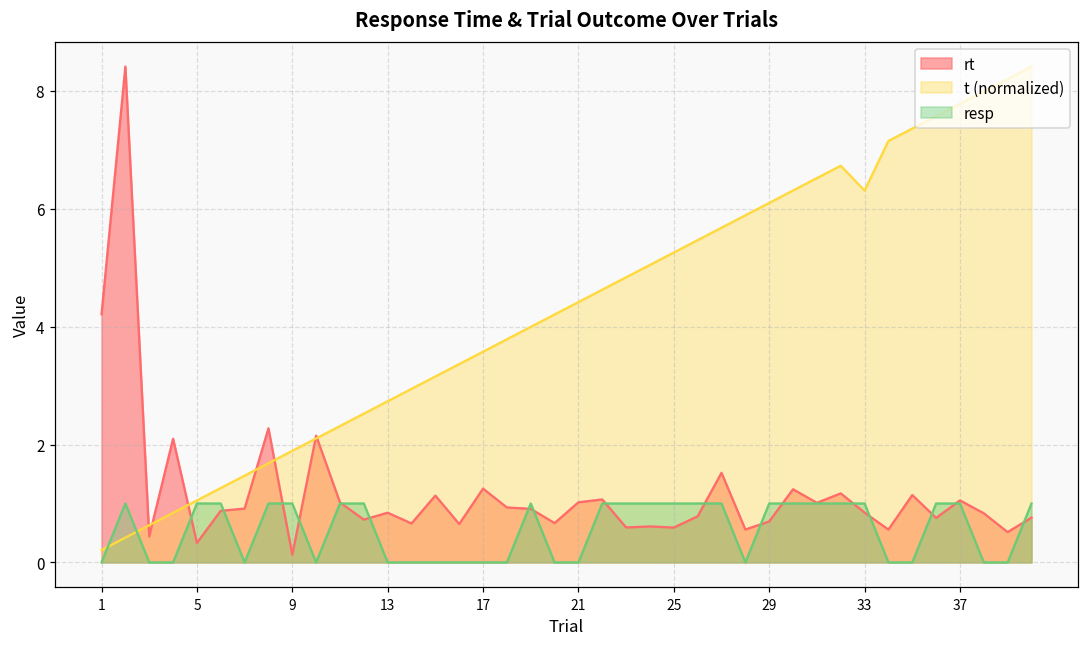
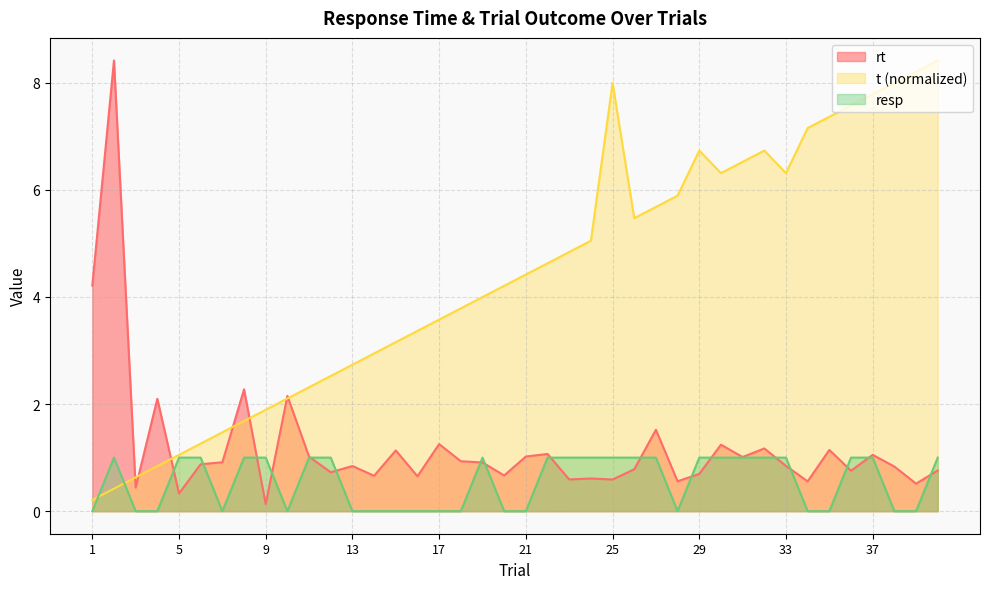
  {
    "rt": {
      "1": 4.2,
      "5": 0.3,
      "9": 0.1,
      "13": 0.8,
      "17": 1.3,
      "21": 1.0,
      "25": 0.6,
      "29": 0.7,
      "33": 0.8,
      "37": 1.1
    },
    "t (normalized)": {
      "1": 0.2,
      "5": 1.1,
      "9": 1.9,
      "13": 2.7,
      "17": 3.6,
      "21": 4.4,
-     "25": 5.3,
-     "29": 6.1,
+     "25": 8.0,
+     "29": 6.7,
      "33": 6.3
    },
    "resp": {
      "1": 0.0,
      "5": 1.0,
      "9": 1.0,
      "13": 0.0,
      "17": 0.0,
      "21": 0.0,
      "25": 1.0,
      "29": 1.0,
      "33": 1.0,
      "37": 1.0
    }
  }
